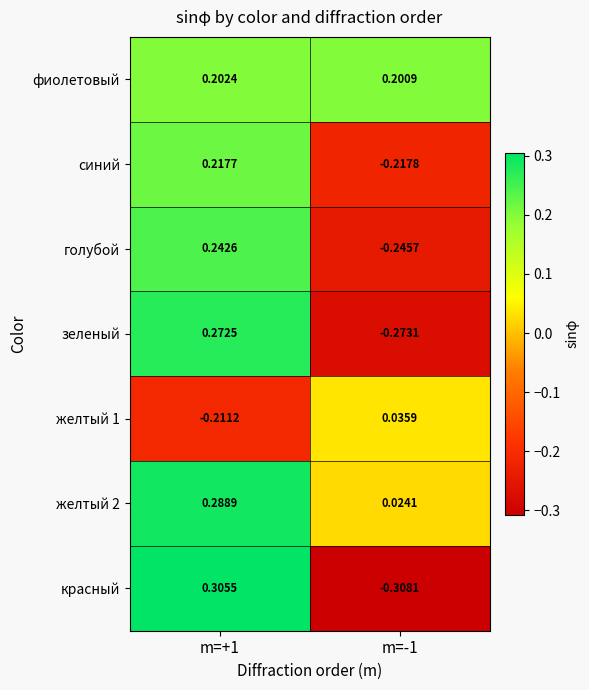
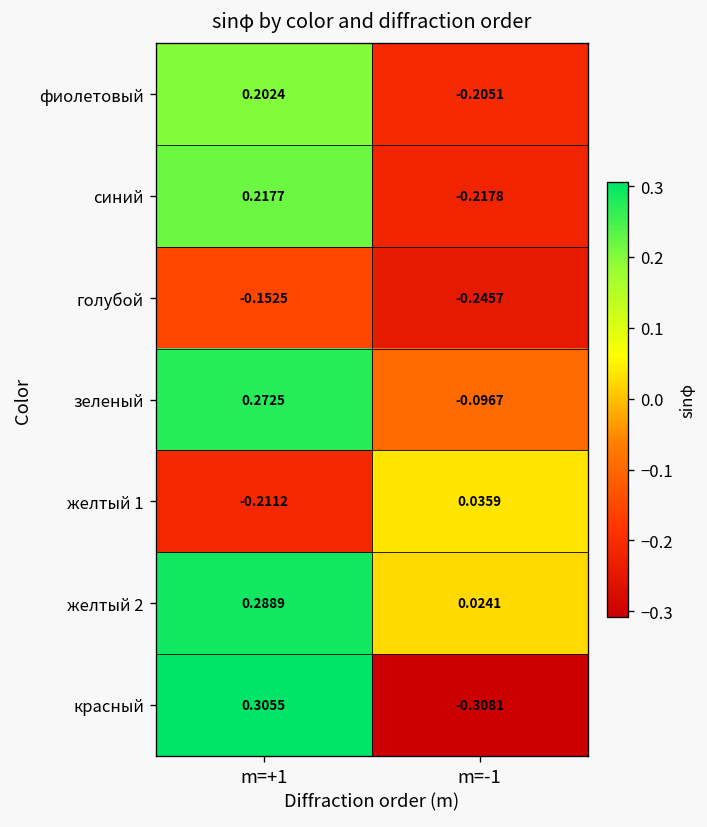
  {
    "фиолетовый": {
      "m=+1": 0.2024,
-     "m=-1": 0.2009
+     "m=-1": -0.2051
    },
    "синий": {
      "m=+1": 0.2177,
      "m=-1": -0.2178
    },
    "голубой": {
-     "m=+1": 0.2426,
+     "m=+1": -0.1525,
      "m=-1": -0.2457
    },
    "зеленый": {
      "m=+1": 0.2725,
-     "m=-1": -0.2731
+     "m=-1": -0.0967
    },
    "желтый 1": {
      "m=+1": -0.2112,
      "m=-1": 0.0359
    },
    "желтый 2": {
      "m=+1": 0.2889,
      "m=-1": 0.0241
    },
    "красный": {
      "m=+1": 0.3055,
      "m=-1": -0.3081
    }
  }
